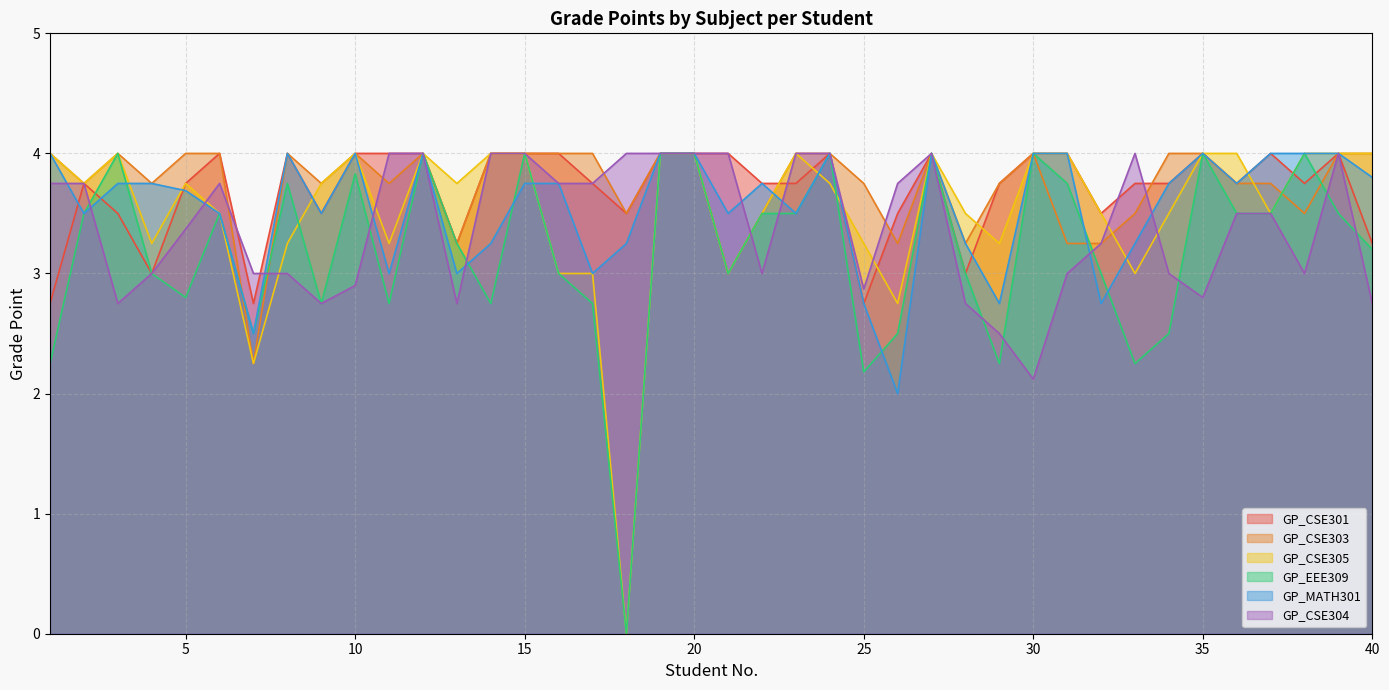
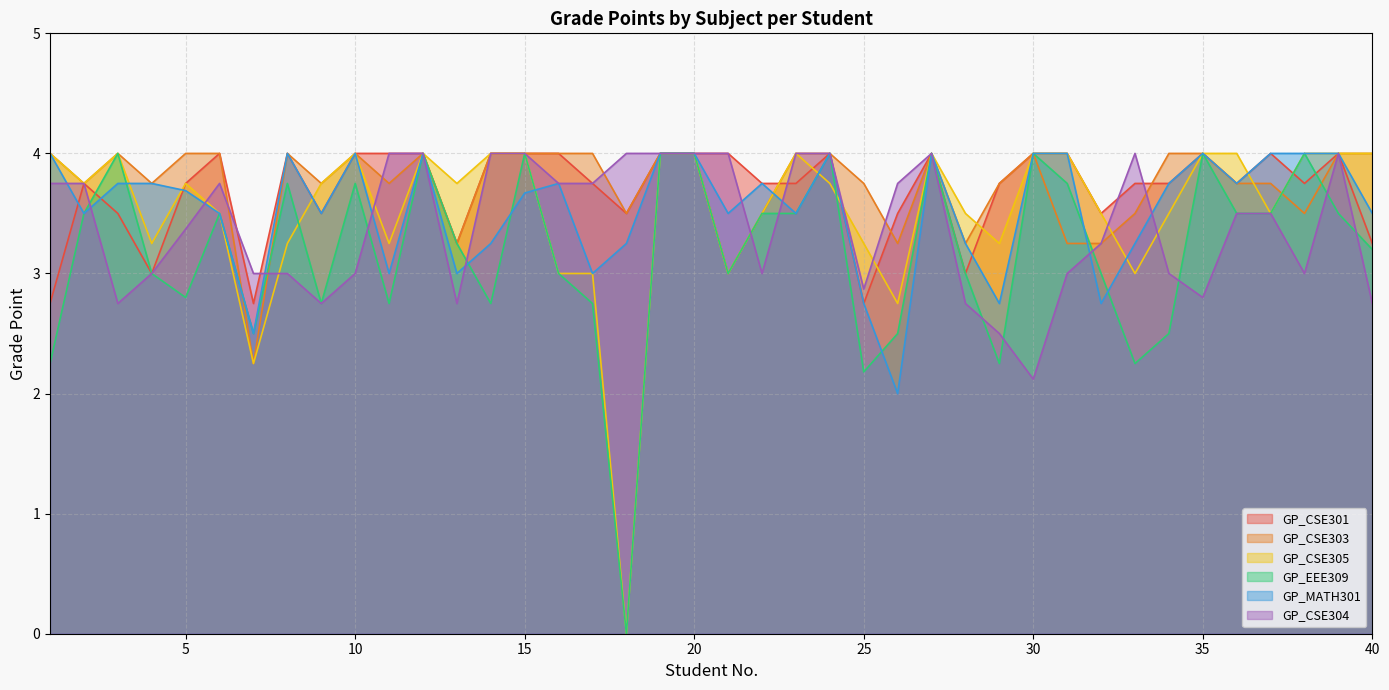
  {
    "GP_EEE309": {
      "5": 2.80,
-     "10": 3.83,
+     "10": 3.75,
      "25": 2.18,
      "40": 3.20
    },
    "GP_MATH301": {
      "5": 3.69,
-     "15": 3.75,
-     "40": 3.8
+     "15": 3.67,
+     "40": 3.5
    },
    "GP_CSE304": {
      "5": 3.37,
-     "10": 2.9,
+     "10": 3.0,
      "25": 2.87,
      "30": 2.1,
      "35": 2.8,
      "40": 2.75
    }
  }
